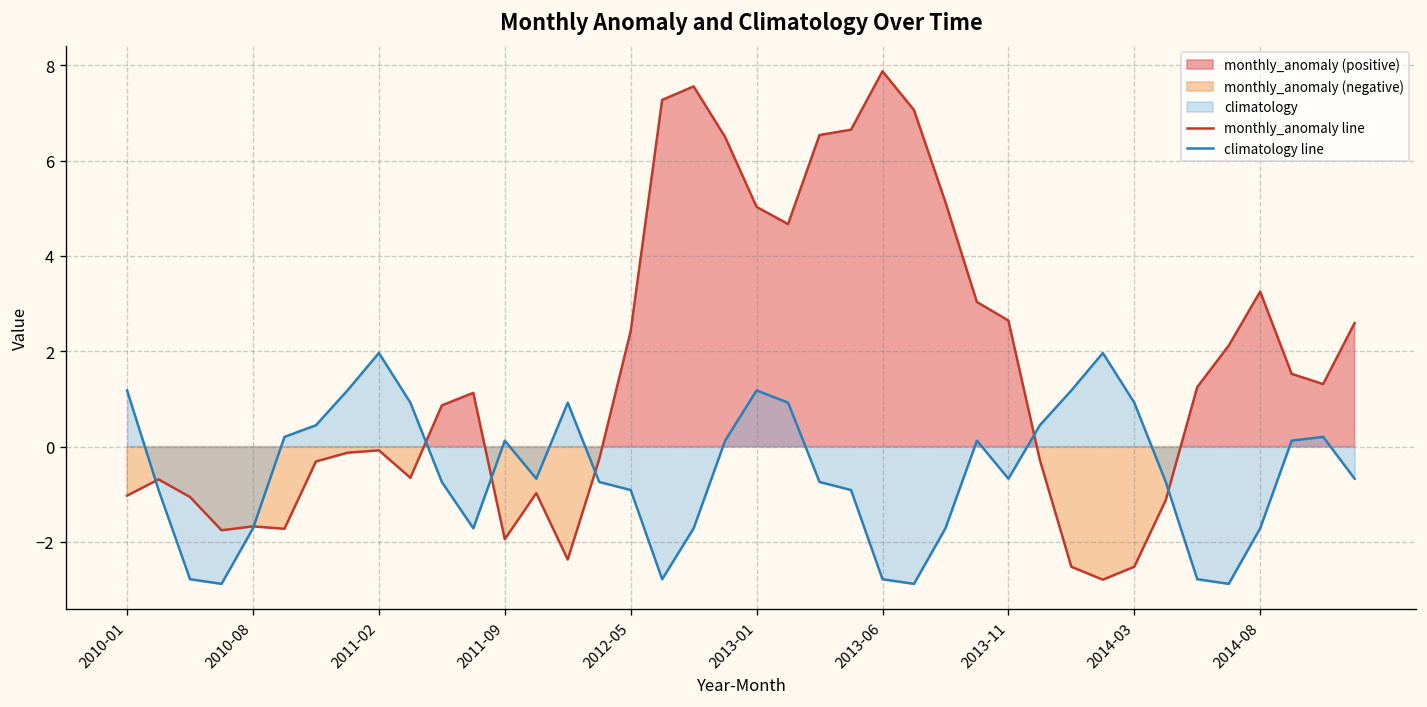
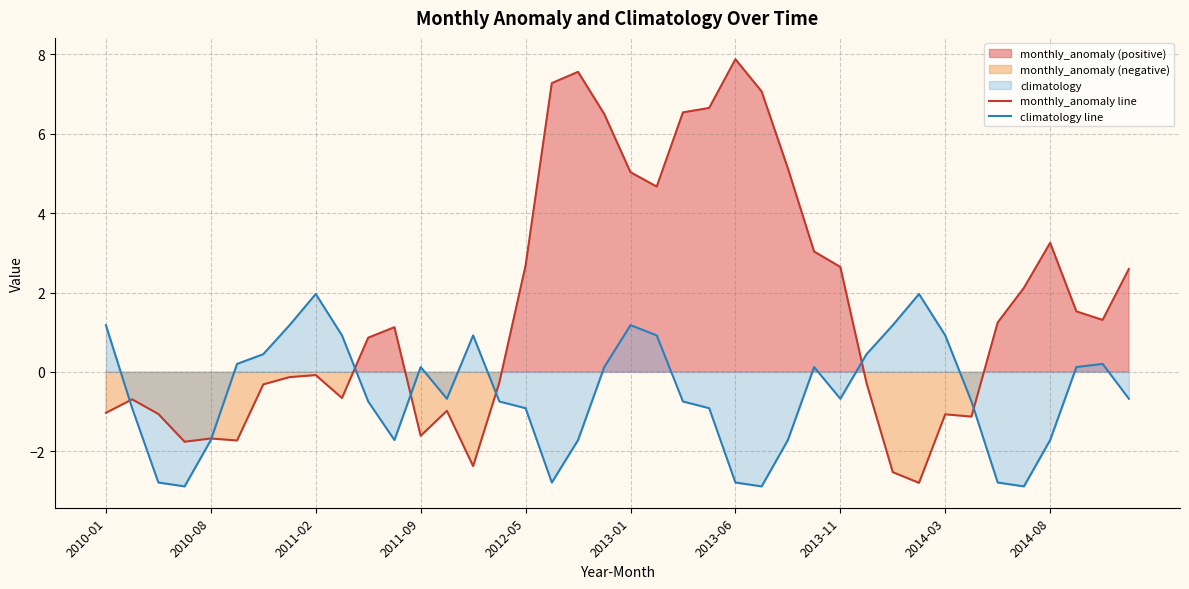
  {
    "monthly_anomaly line": {
      "2010-01": -1.0,
      "2011-02": -0.1,
-     "2011-09": -1.9,
-     "2012-05": 2.4,
+     "2011-09": -1.6,
+     "2012-05": 2.7,
      "2013-01": 5.0,
      "2013-06": 7.9,
      "2013-11": 2.6,
-     "2014-03": -2.5,
+     "2014-03": -1.1,
      "2014-08": 3.3
    },
    "climatology line": {
      "2012-05": -0.9,
      "2013-06": -2.8,
      "2013-11": -0.7,
      "2014-08": -1.7
    }
  }
